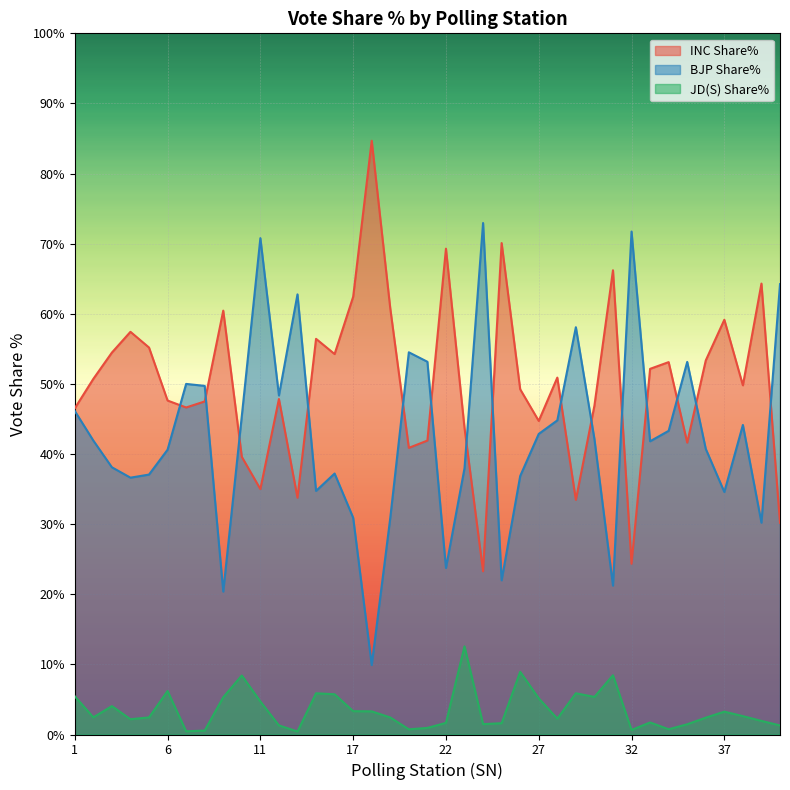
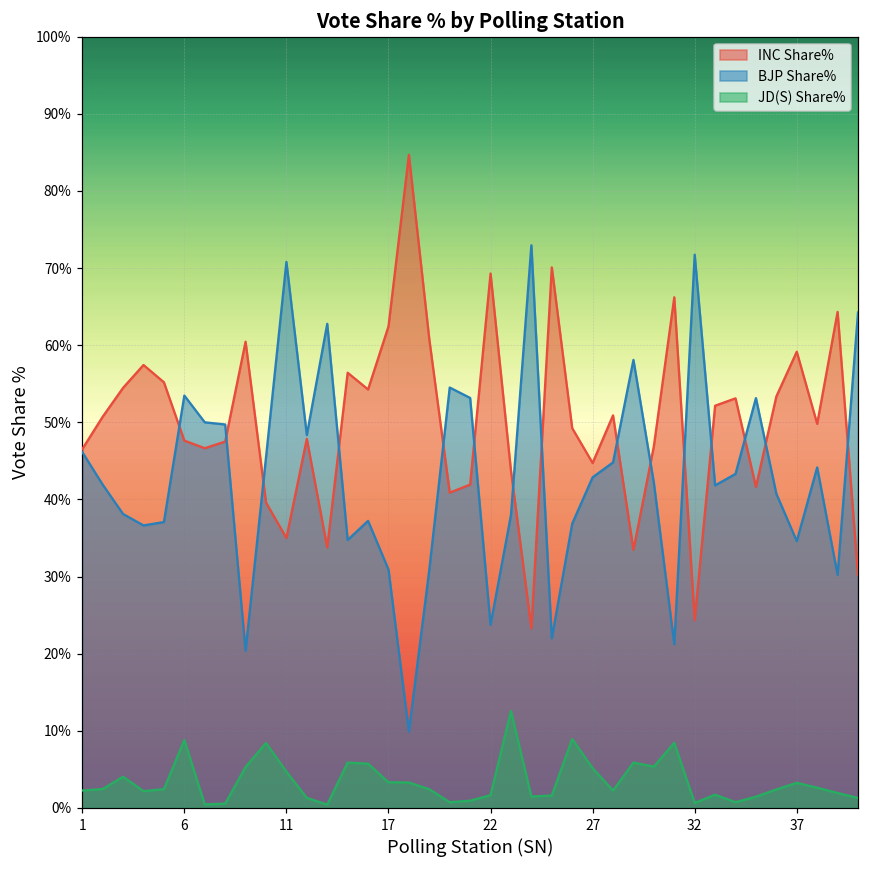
  {
    "INC Share%": {
      "1": "47%",
      "6": "48%",
      "11": "35%"
    },
    "BJP Share%": {
      "1": "46%",
-     "6": "41%",
+     "6": "53%",
      "11": "71%"
    },
    "JD(S) Share%": {
-     "1": "5%",
-     "6": "6%",
+     "1": "2%",
+     "6": "9%",
      "11": "5%"
    }
  }
